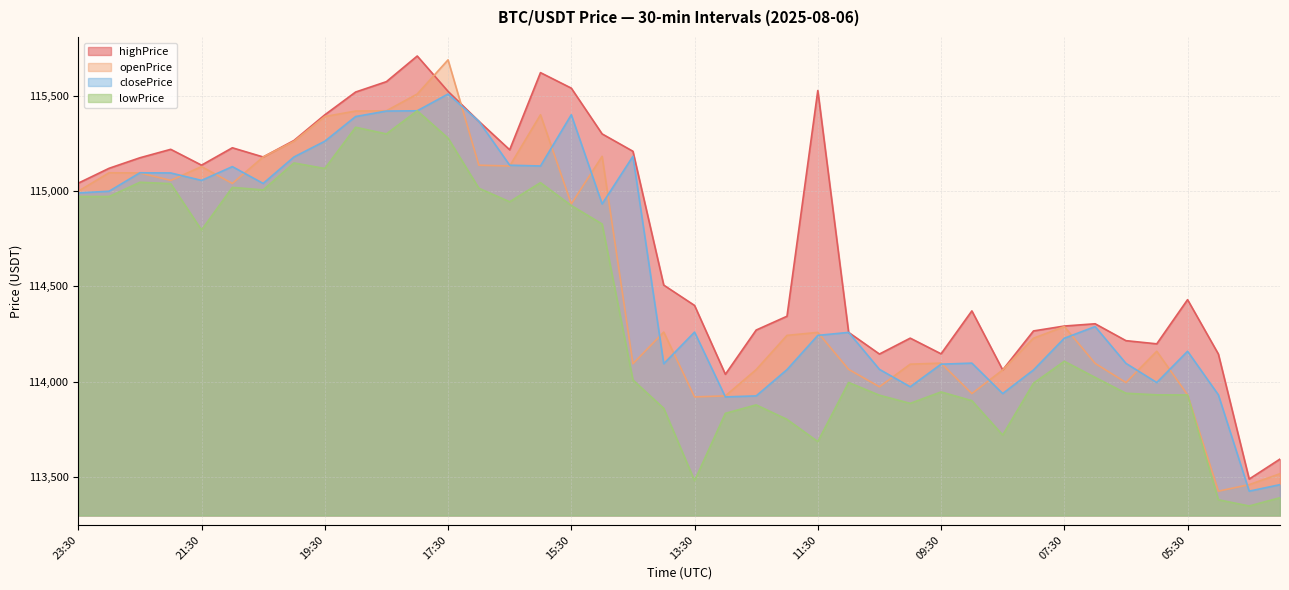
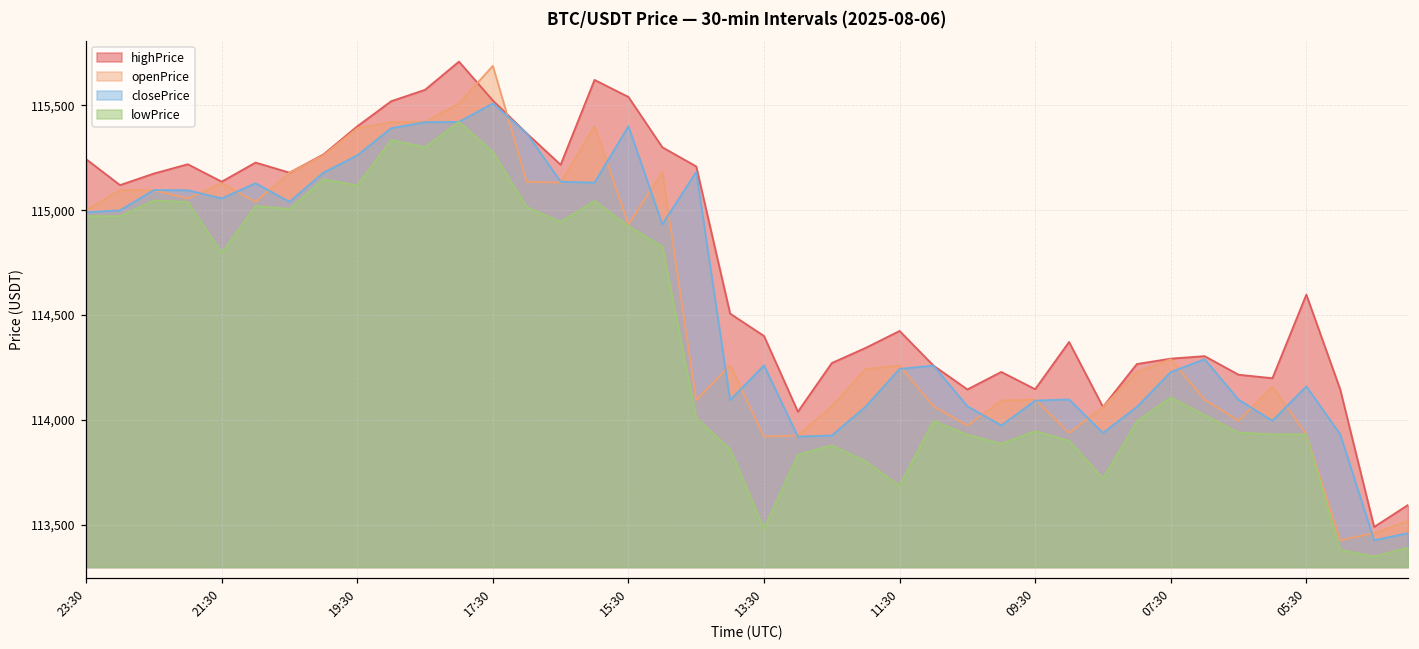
  {
    "highPrice": {
-     "23:30": "115,040",
+     "23:30": "115,240",
      "17:30": "115,520",
      "15:30": "115,540",
      "13:30": "114,400",
-     "11:30": "115,530",
+     "11:30": "114,420",
      "09:30": "114,150",
-     "05:30": "114,430"
+     "05:30": "114,600"
    },
    "openPrice": {
      "17:30": "115,690",
      "13:30": "113,920",
      "11:30": "114,260"
    },
    "closePrice": {
      "21:30": "115,060",
      "19:30": "115,260",
      "17:30": "115,510",
      "15:30": "115,400",
      "13:30": "114,260",
      "11:30": "114,240",
      "07:30": "114,230",
      "05:30": "114,160"
    },
    "lowPrice": {
      "23:30": "114,970",
      "21:30": "114,800",
      "19:30": "115,120",
      "17:30": "115,280",
      "13:30": "113,480",
      "11:30": "113,690",
      "09:30": "113,950",
      "07:30": "114,110"
    }
  }
